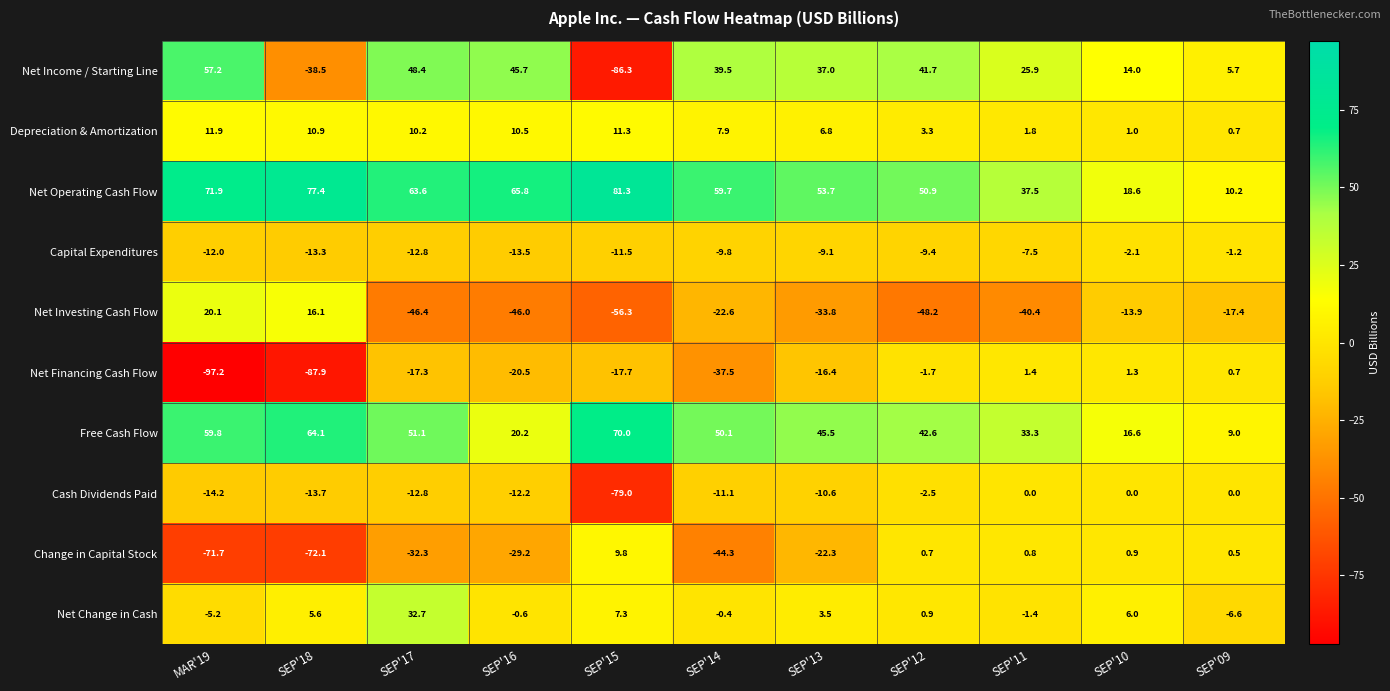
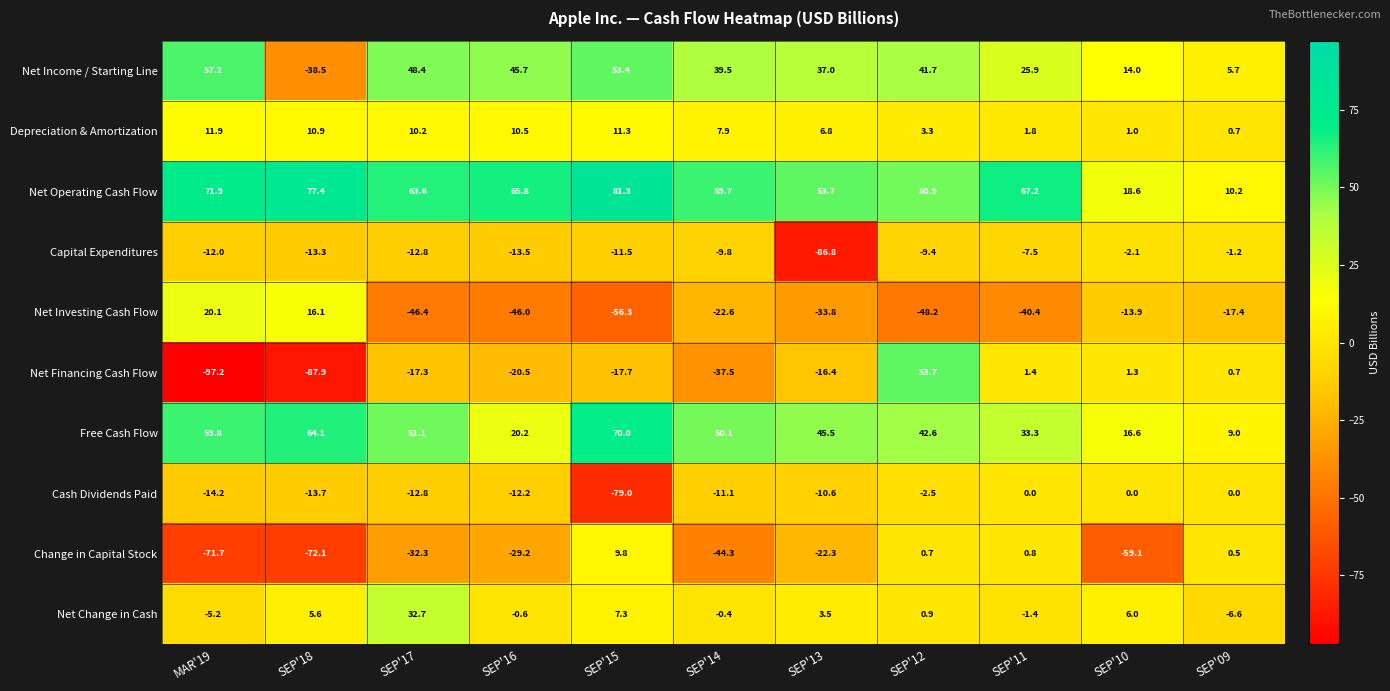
  {
    "Net Income / Starting Line": {
      "MAR'19": 57.2,
      "SEP'18": -38.5,
      "SEP'17": 48.4,
      "SEP'16": 45.7,
-     "SEP'15": -86.3,
+     "SEP'15": 53.4,
      "SEP'14": 39.5,
      "SEP'13": 37.0,
      "SEP'12": 41.7,
      "SEP'11": 25.9,
      "SEP'10": 14.0,
      "SEP'09": 5.7
    },
    "Depreciation & Amortization": {
      "MAR'19": 11.9,
      "SEP'18": 10.9,
      "SEP'17": 10.2,
      "SEP'16": 10.5,
      "SEP'15": 11.3,
      "SEP'14": 7.9,
      "SEP'13": 6.8,
      "SEP'12": 3.3,
      "SEP'11": 1.8,
      "SEP'10": 1.0,
      "SEP'09": 0.7
    },
    "Net Operating Cash Flow": {
      "MAR'19": 71.9,
      "SEP'18": 77.4,
      "SEP'17": 63.6,
      "SEP'16": 65.8,
      "SEP'15": 81.3,
      "SEP'14": 59.7,
      "SEP'13": 53.7,
      "SEP'12": 50.9,
-     "SEP'11": 37.5,
+     "SEP'11": 67.2,
      "SEP'10": 18.6,
      "SEP'09": 10.2
    },
    "Capital Expenditures": {
      "MAR'19": -12.0,
      "SEP'18": -13.3,
      "SEP'17": -12.8,
      "SEP'16": -13.5,
      "SEP'15": -11.5,
      "SEP'14": -9.8,
-     "SEP'13": -9.1,
+     "SEP'13": -86.8,
      "SEP'12": -9.4,
      "SEP'11": -7.5,
      "SEP'10": -2.1,
      "SEP'09": -1.2
    },
    "Net Investing Cash Flow": {
      "MAR'19": 20.1,
      "SEP'18": 16.1,
      "SEP'17": -46.4,
      "SEP'16": -46.0,
      "SEP'15": -56.3,
      "SEP'14": -22.6,
      "SEP'13": -33.8,
      "SEP'12": -48.2,
      "SEP'11": -40.4,
      "SEP'10": -13.9,
      "SEP'09": -17.4
    },
    "Net Financing Cash Flow": {
      "MAR'19": -97.2,
      "SEP'18": -87.9,
      "SEP'17": -17.3,
      "SEP'16": -20.5,
      "SEP'15": -17.7,
      "SEP'14": -37.5,
      "SEP'13": -16.4,
-     "SEP'12": -1.7,
+     "SEP'12": 53.7,
      "SEP'11": 1.4,
      "SEP'10": 1.3,
      "SEP'09": 0.7
    },
    "Free Cash Flow": {
      "MAR'19": 59.8,
      "SEP'18": 64.1,
      "SEP'17": 51.1,
      "SEP'16": 20.2,
      "SEP'15": 70.0,
      "SEP'14": 50.1,
      "SEP'13": 45.5,
      "SEP'12": 42.6,
      "SEP'11": 33.3,
      "SEP'10": 16.6,
      "SEP'09": 9.0
    },
    "Cash Dividends Paid": {
      "MAR'19": -14.2,
      "SEP'18": -13.7,
      "SEP'17": -12.8,
      "SEP'16": -12.2,
      "SEP'15": -79.0,
      "SEP'14": -11.1,
      "SEP'13": -10.6,
      "SEP'12": -2.5,
      "SEP'11": 0.0,
      "SEP'10": 0.0,
      "SEP'09": 0.0
    },
    "Change in Capital Stock": {
      "MAR'19": -71.7,
      "SEP'18": -72.1,
      "SEP'17": -32.3,
      "SEP'16": -29.2,
      "SEP'15": 9.8,
      "SEP'14": -44.3,
      "SEP'13": -22.3,
      "SEP'12": 0.7,
      "SEP'11": 0.8,
-     "SEP'10": 0.9,
+     "SEP'10": -59.1,
      "SEP'09": 0.5
    },
    "Net Change in Cash": {
      "MAR'19": -5.2,
      "SEP'18": 5.6,
      "SEP'17": 32.7,
      "SEP'16": -0.6,
      "SEP'15": 7.3,
      "SEP'14": -0.4,
      "SEP'13": 3.5,
      "SEP'12": 0.9,
      "SEP'11": -1.4,
      "SEP'10": 6.0,
      "SEP'09": -6.6
    }
  }
